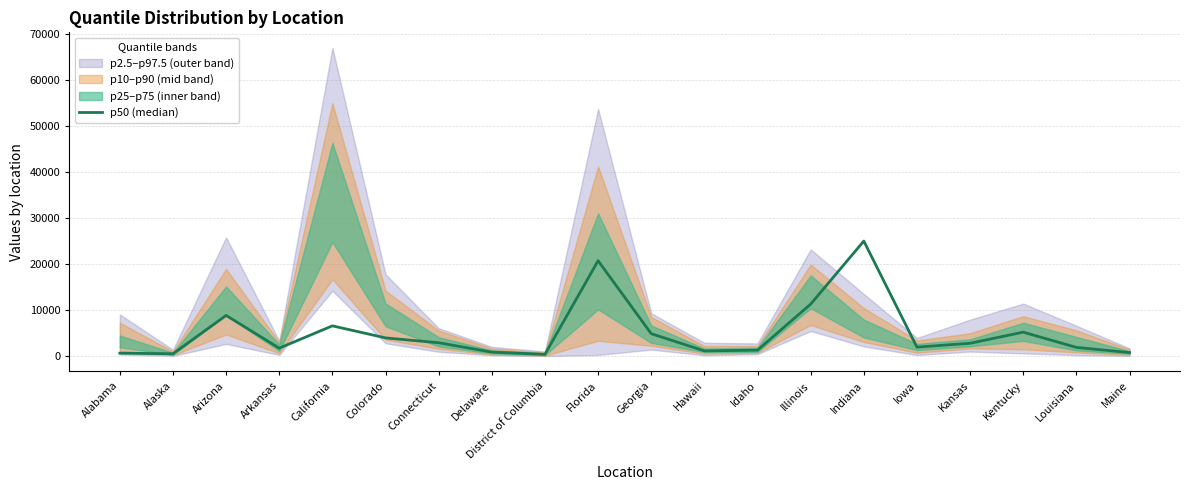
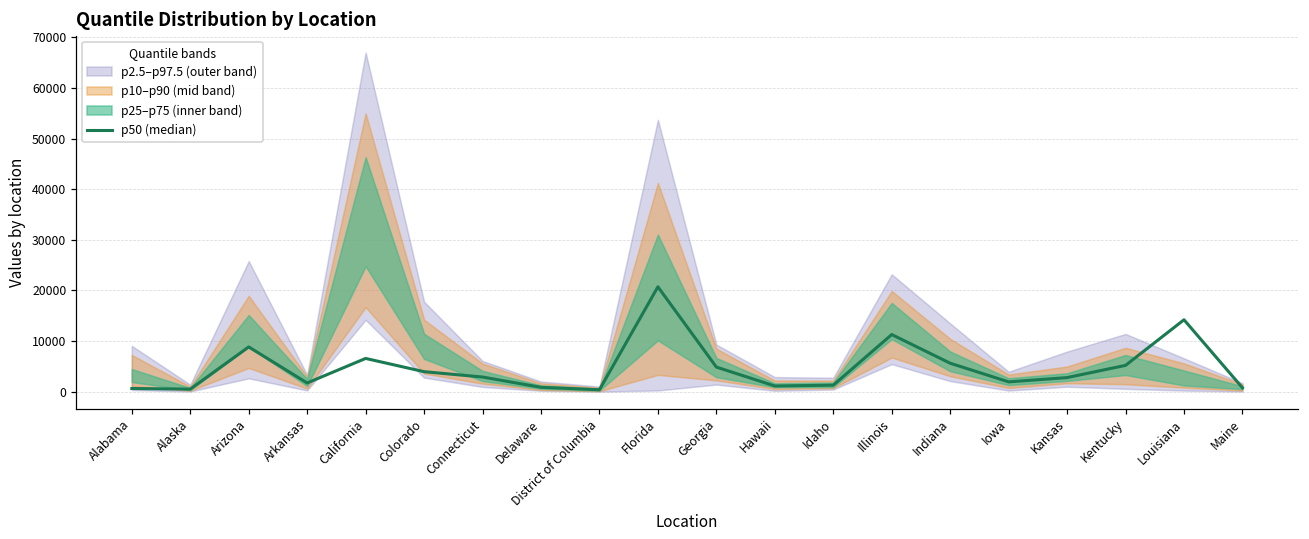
  {
    "p50 (median)": {
      "Alabama": 1000,
      "Arizona": 9000,
      "Arkansas": 2000,
      "California": 7000,
      "Colorado": 4000,
      "Connecticut": 3000,
      "Florida": 21000,
      "Georgia": 5000,
      "Illinois": 11000,
-     "Indiana": 25000,
+     "Indiana": 6000,
      "Iowa": 2000,
      "Kansas": 3000,
      "Kentucky": 5000,
-     "Louisiana": 2000
+     "Louisiana": 14000
    }
  }
